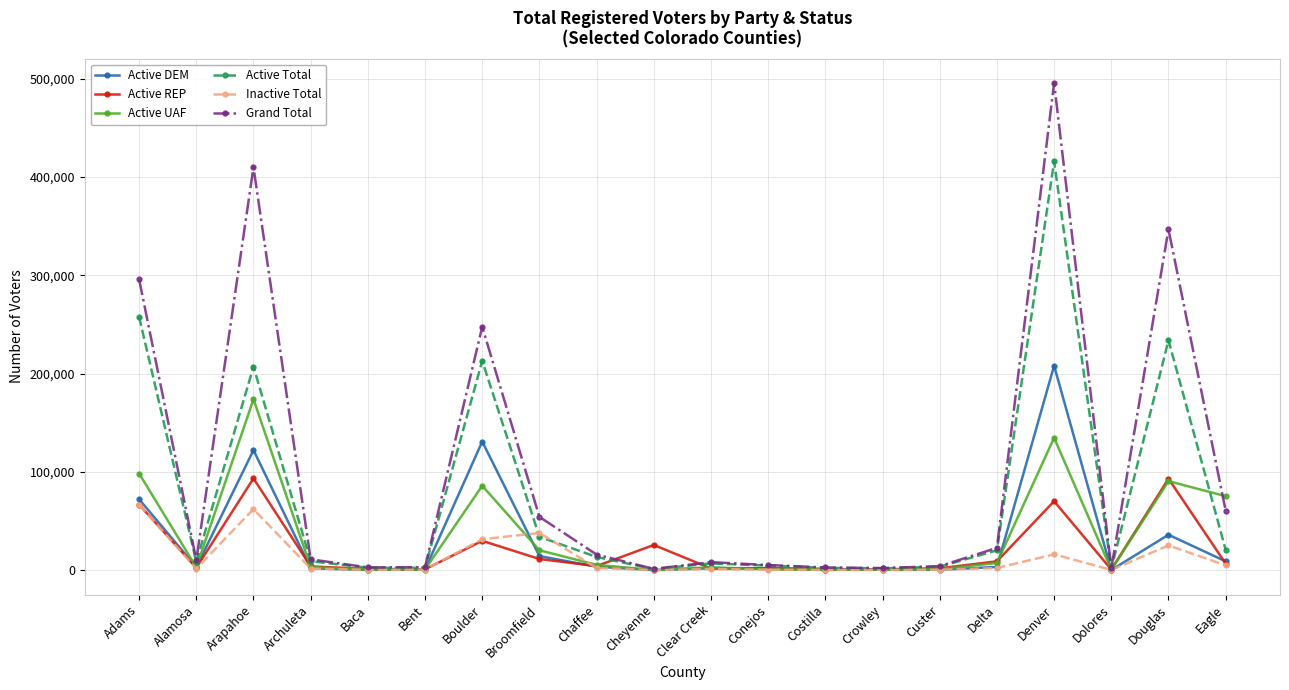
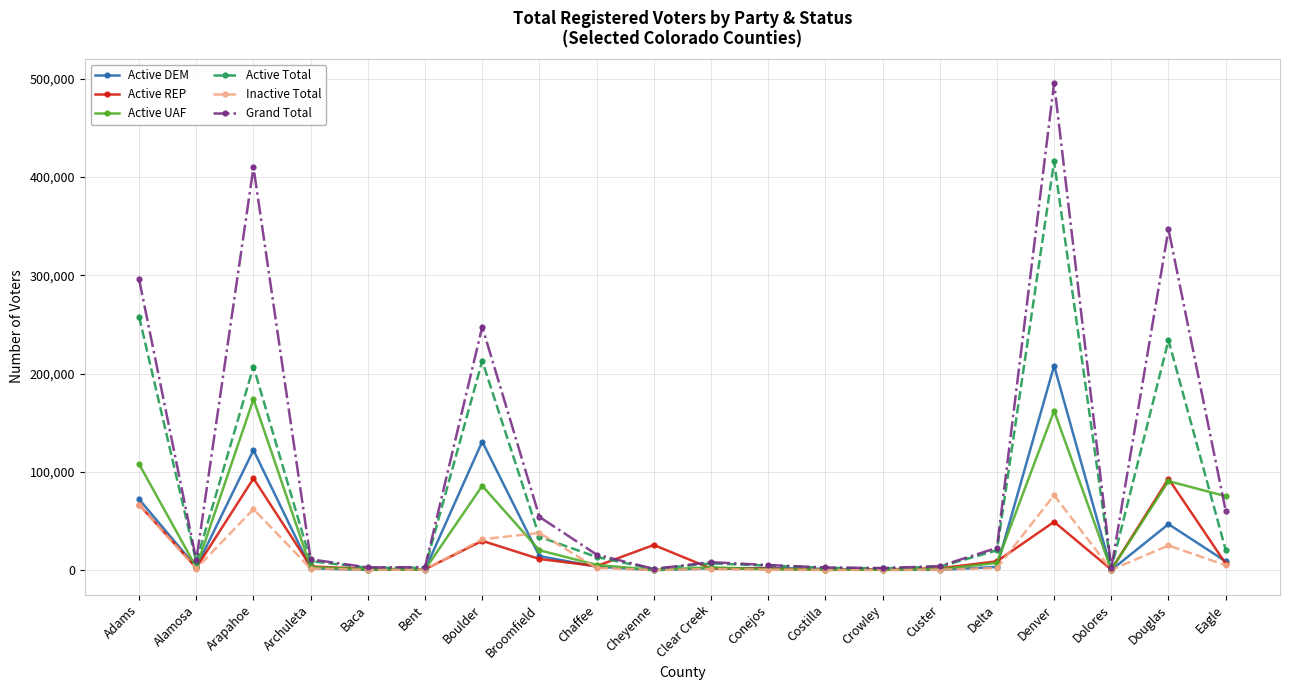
  {
    "Active DEM": {
      "Adams": "70,000",
      "Arapahoe": "120,000",
      "Boulder": "130,000",
      "Broomfield": "10,000",
      "Denver": "210,000",
-     "Douglas": "40,000"
+     "Douglas": "50,000"
    },
    "Active REP": {
      "Arapahoe": "90,000",
      "Broomfield": "10,000",
      "Cheyenne": "30,000",
-     "Denver": "70,000"
+     "Denver": "50,000"
    },
    "Active UAF": {
-     "Adams": "100,000",
+     "Adams": "110,000",
      "Arapahoe": "170,000",
      "Boulder": "90,000",
      "Broomfield": "20,000",
-     "Denver": "130,000",
+     "Denver": "160,000",
      "Eagle": "80,000"
    },
    "Active Total": {
      "Adams": "260,000",
      "Arapahoe": "210,000",
      "Boulder": "210,000",
      "Broomfield": "30,000",
      "Denver": "420,000",
      "Douglas": "230,000",
      "Eagle": "20,000"
    },
    "Inactive Total": {
      "Arapahoe": "60,000",
      "Broomfield": "40,000",
-     "Denver": "20,000",
+     "Denver": "80,000",
      "Douglas": "30,000"
    },
    "Grand Total": {
      "Adams": "300,000",
      "Arapahoe": "410,000",
      "Boulder": "250,000",
      "Broomfield": "50,000",
      "Denver": "500,000",
      "Douglas": "350,000",
      "Eagle": "60,000"
    }
  }
